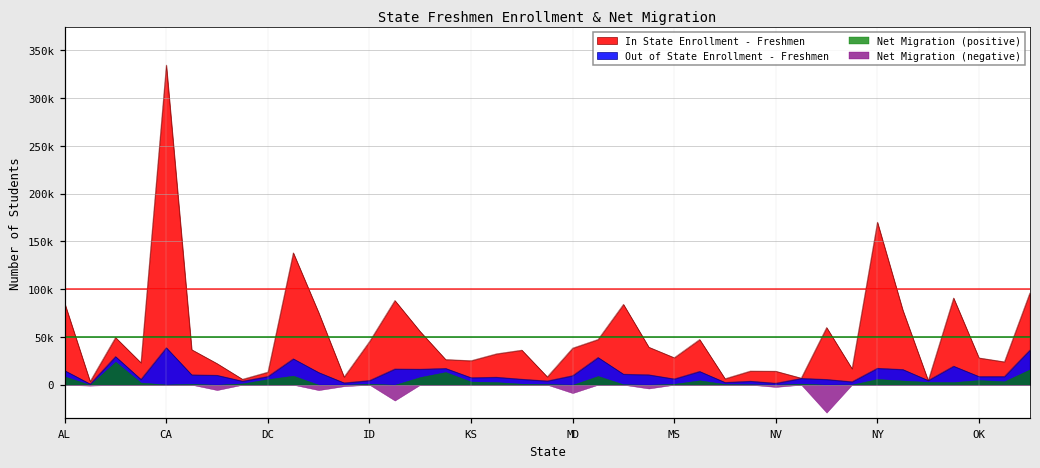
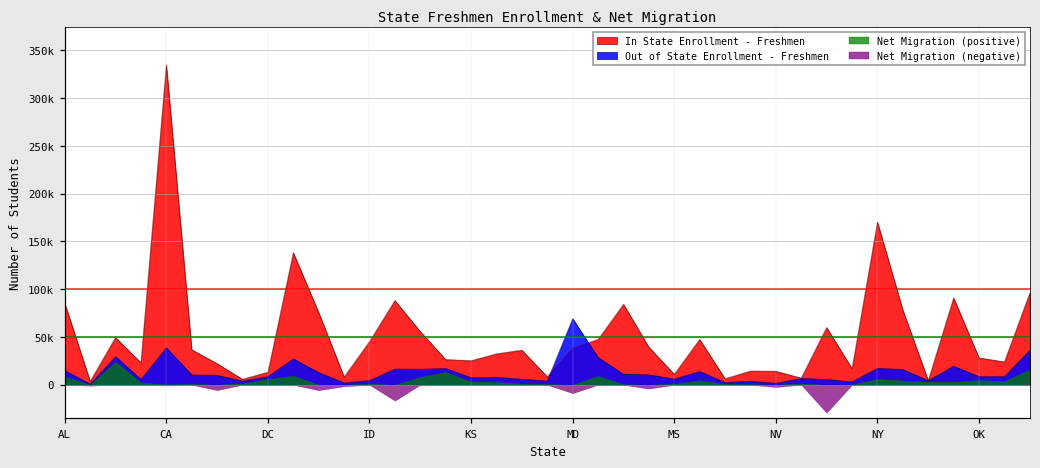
  {
    "In State Enrollment - Freshmen": {
      "AL": 90000,
      "CA": 330000,
      "DC": 10000,
      "ID": 50000,
      "KS": 30000,
      "MD": 40000,
-     "MS": 30000,
+     "MS": 10000,
      "NV": 10000,
      "NY": 170000,
      "OK": 30000
    },
    "Out of State Enrollment - Freshmen": {
      "AL": 10000,
      "CA": 40000,
      "ID": 0,
      "KS": 10000,
-     "MD": 10000,
+     "MD": 70000,
      "MS": 10000,
      "NY": 20000,
      "OK": 10000
    },
    "Net Migration (positive)": {
      "AL": 10000,
      "KS": 0,
      "NY": 10000,
      "OK": 0
    },
    "Net Migration (negative)": {
      "AL": 0,
      "DC": 0,
      "KS": 0,
      "NY": 0,
      "OK": 0
    }
  }
